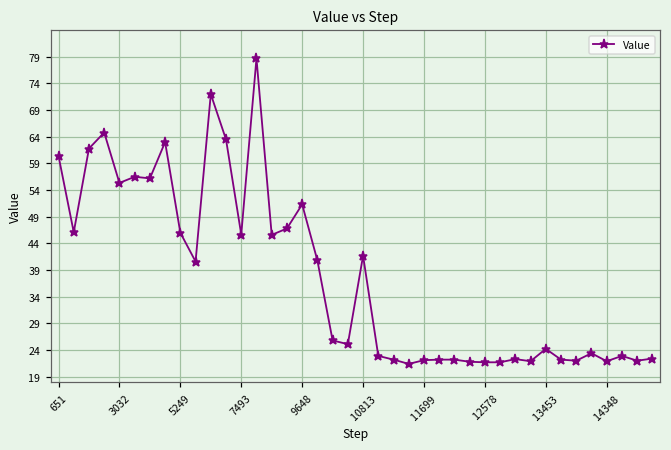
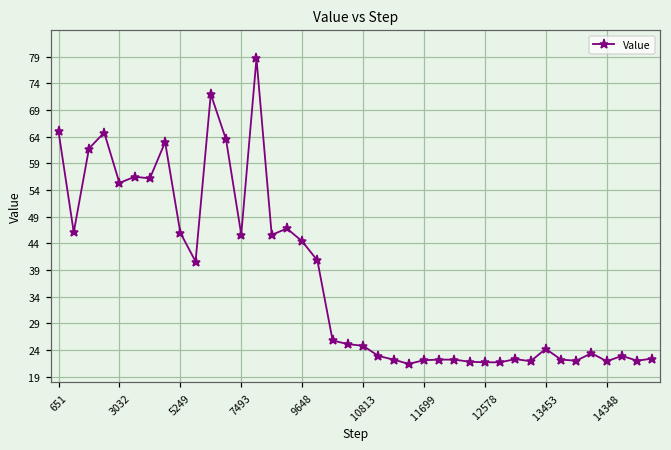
  {
-   "651": 60,
+   "651": 65,
    "3032": 55,
    "5249": 46,
    "7493": 46,
-   "9648": 51,
-   "10813": 42,
+   "9648": 44,
+   "10813": 25,
    "11699": 22,
    "12578": 22,
    "13453": 24,
    "14348": 22
  }
